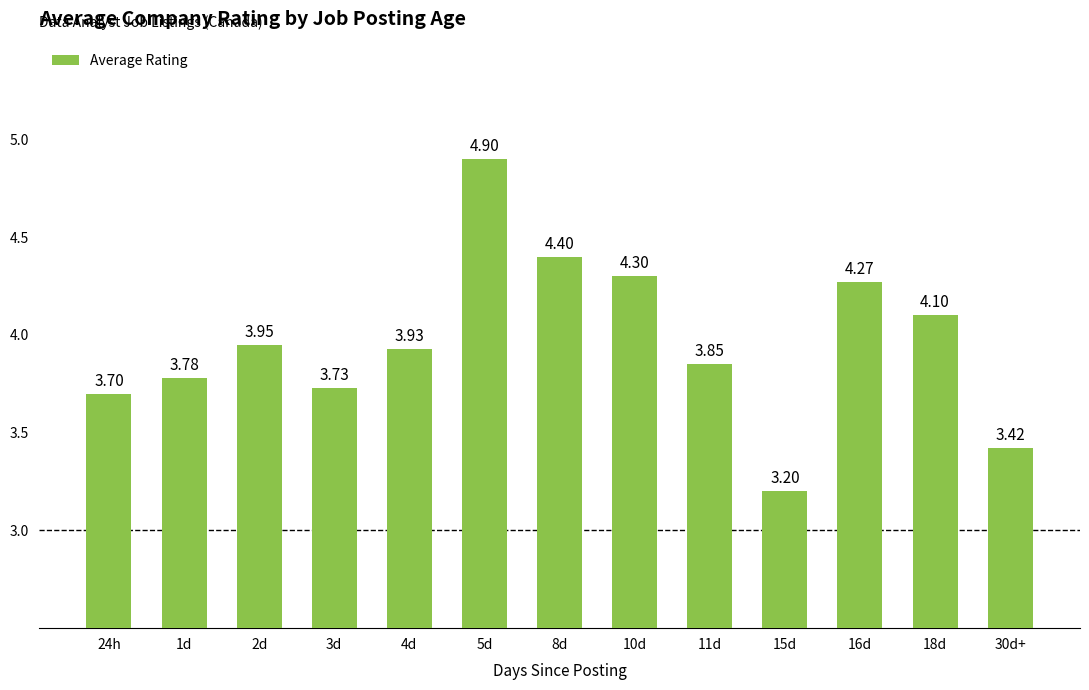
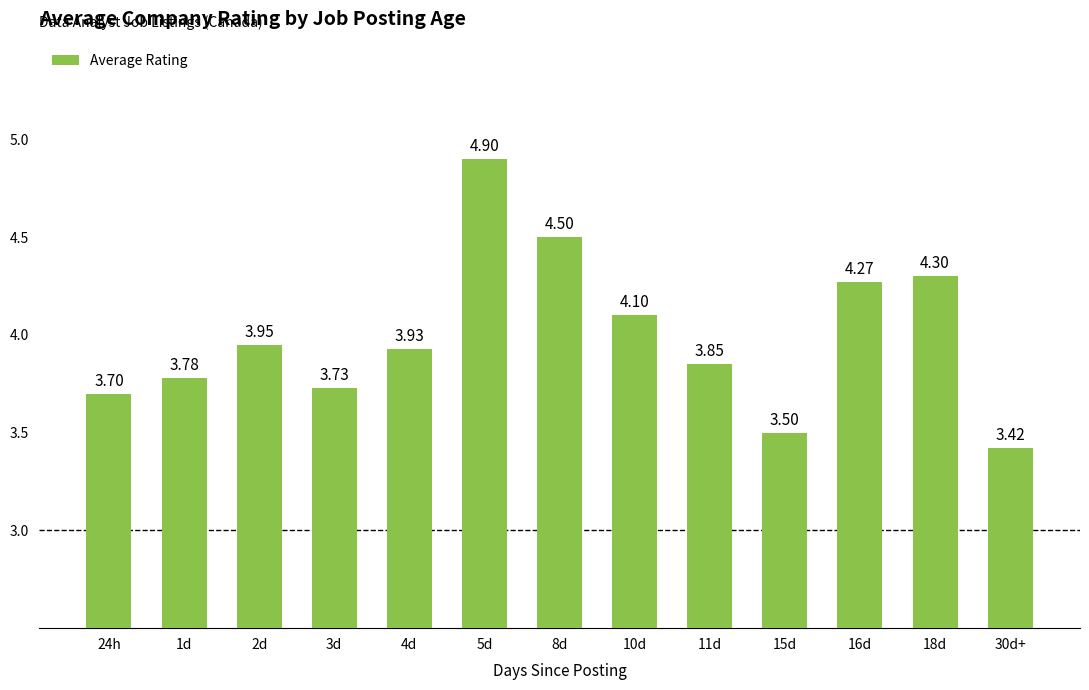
  {
    "24h": 3.70,
    "1d": 3.78,
    "2d": 3.95,
    "3d": 3.73,
    "4d": 3.93,
    "5d": 4.90,
-   "8d": 4.40,
-   "10d": 4.30,
+   "8d": 4.50,
+   "10d": 4.10,
    "11d": 3.85,
-   "15d": 3.20,
+   "15d": 3.50,
    "16d": 4.27,
-   "18d": 4.10,
+   "18d": 4.30,
    "30d+": 3.42
  }
